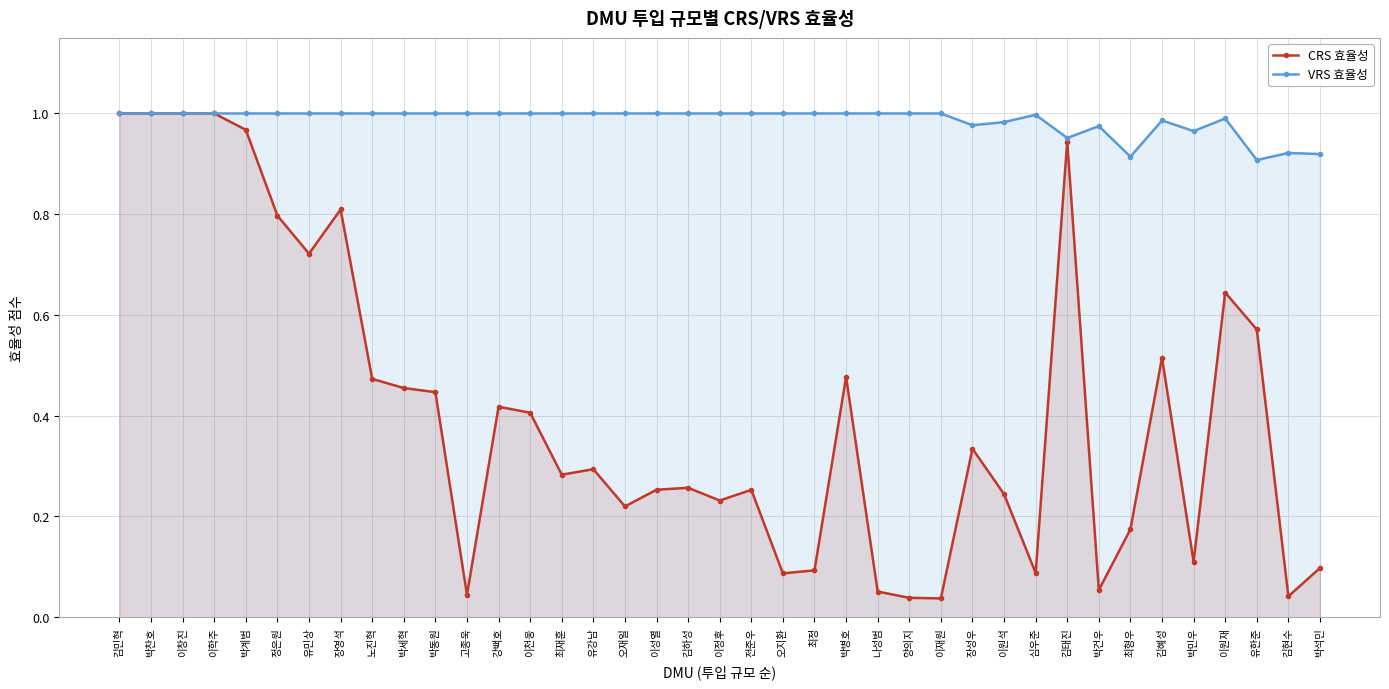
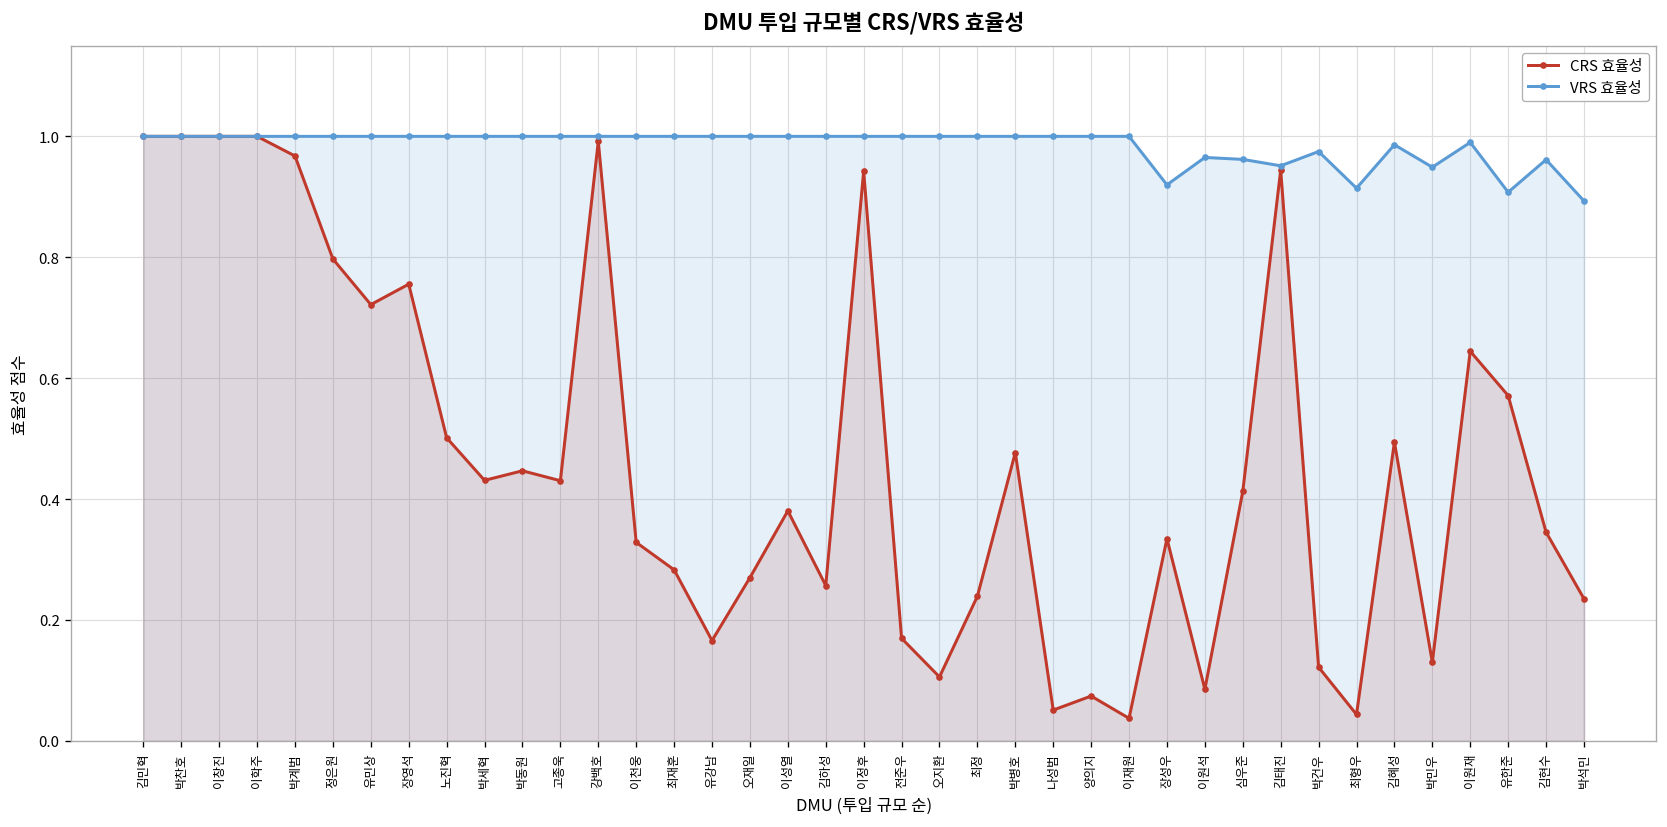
  {
    "CRS 효율성": {
      "박계범": 0.97,
      "정은원": 0.80,
      "유민상": 0.72,
-     "장영석": 0.81,
-     "노진혁": 0.47,
-     "박세혁": 0.46,
+     "장영석": 0.76,
+     "노진혁": 0.50,
+     "박세혁": 0.43,
      "박동원": 0.45,
-     "고종욱": 0.04,
-     "강백호": 0.42,
-     "이천웅": 0.41,
+     "고종욱": 0.43,
+     "강백호": 0.99,
+     "이천웅": 0.33,
      "최재훈": 0.28,
-     "유강남": 0.29,
-     "오재일": 0.22,
-     "이성열": 0.25,
+     "유강남": 0.17,
+     "오재일": 0.27,
+     "이성열": 0.38,
      "김하성": 0.26,
-     "이정후": 0.23,
-     "전준우": 0.25,
-     "오지환": 0.09,
-     "최정": 0.09,
+     "이정후": 0.94,
+     "전준우": 0.17,
+     "오지환": 0.11,
+     "최정": 0.24,
      "박병호": 0.48,
      "나성범": 0.05,
-     "양의지": 0.04,
+     "양의지": 0.07,
      "이재원": 0.04,
      "장성우": 0.33,
-     "이원석": 0.24,
-     "심우준": 0.09,
+     "이원석": 0.09,
+     "심우준": 0.41,
      "김태진": 0.94,
-     "박건우": 0.05,
-     "최형우": 0.17,
-     "김혜성": 0.52,
-     "박민우": 0.11,
+     "박건우": 0.12,
+     "최형우": 0.04,
+     "김혜성": 0.49,
+     "박민우": 0.13,
      "이원재": 0.64,
      "유한준": 0.57,
-     "김현수": 0.04,
-     "박석민": 0.10
+     "김현수": 0.35,
+     "박석민": 0.24
    },
    "VRS 효율성": {
      "박계범": 1.00,
      "정은원": 1.00,
      "유민상": 1.00,
      "장영석": 1.00,
      "노진혁": 1.00,
      "박세혁": 1.00,
      "박동원": 1.00,
      "고종욱": 1.00,
      "강백호": 1.00,
      "이천웅": 1.00,
      "최재훈": 1.00,
      "유강남": 1.00,
      "오재일": 1.00,
      "이성열": 1.00,
      "김하성": 1.00,
      "이정후": 1.00,
      "전준우": 1.00,
      "오지환": 1.00,
      "최정": 1.00,
      "박병호": 1.00,
      "나성범": 1.00,
      "양의지": 1.00,
      "이재원": 1.00,
-     "장성우": 0.98,
-     "이원석": 0.98,
-     "심우준": 1.00,
+     "장성우": 0.92,
+     "이원석": 0.97,
+     "심우준": 0.96,
      "김태진": 0.95,
      "박건우": 0.97,
      "최형우": 0.91,
      "김혜성": 0.99,
-     "박민우": 0.97,
+     "박민우": 0.95,
      "이원재": 0.99,
      "유한준": 0.91,
-     "김현수": 0.92,
-     "박석민": 0.92
+     "김현수": 0.96,
+     "박석민": 0.89
    }
  }
